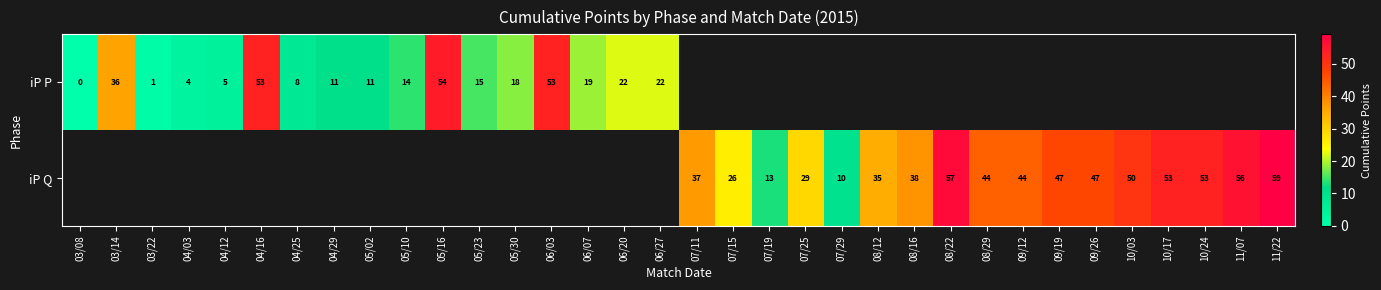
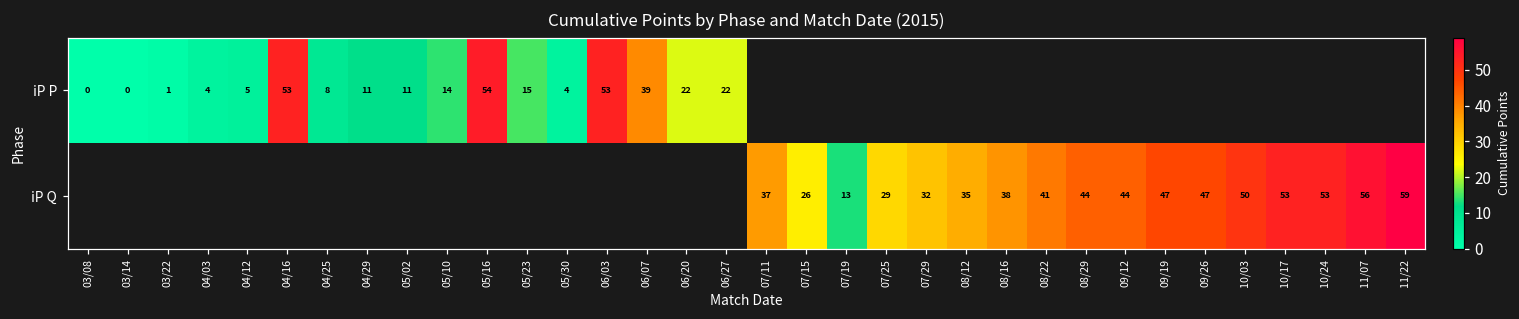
  {
    "iP P": {
      "03/08": 0,
-     "03/14": 36,
+     "03/14": 0,
      "03/22": 1,
      "04/03": 4,
      "04/12": 5,
      "04/16": 53,
      "04/25": 8,
      "04/29": 11,
      "05/02": 11,
      "05/10": 14,
      "05/16": 54,
      "05/23": 15,
-     "05/30": 18,
+     "05/30": 4,
      "06/03": 53,
-     "06/07": 19,
+     "06/07": 39,
      "06/20": 22,
      "06/27": 22
    },
    "iP Q": {
      "07/11": 37,
      "07/15": 26,
      "07/19": 13,
      "07/25": 29,
-     "07/29": 10,
+     "07/29": 32,
      "08/12": 35,
      "08/16": 38,
-     "08/22": 57,
+     "08/22": 41,
      "08/29": 44,
      "09/12": 44,
      "09/19": 47,
      "09/26": 47,
      "10/03": 50,
      "10/17": 53,
      "10/24": 53,
      "11/07": 56,
      "11/22": 59
    }
  }
